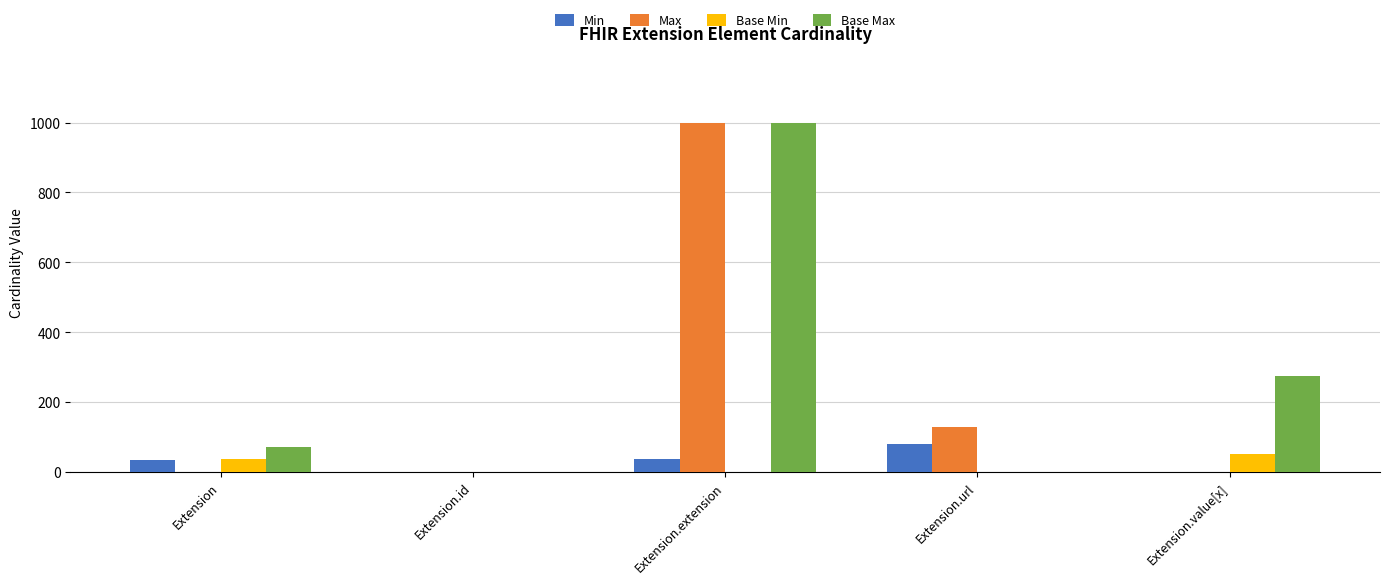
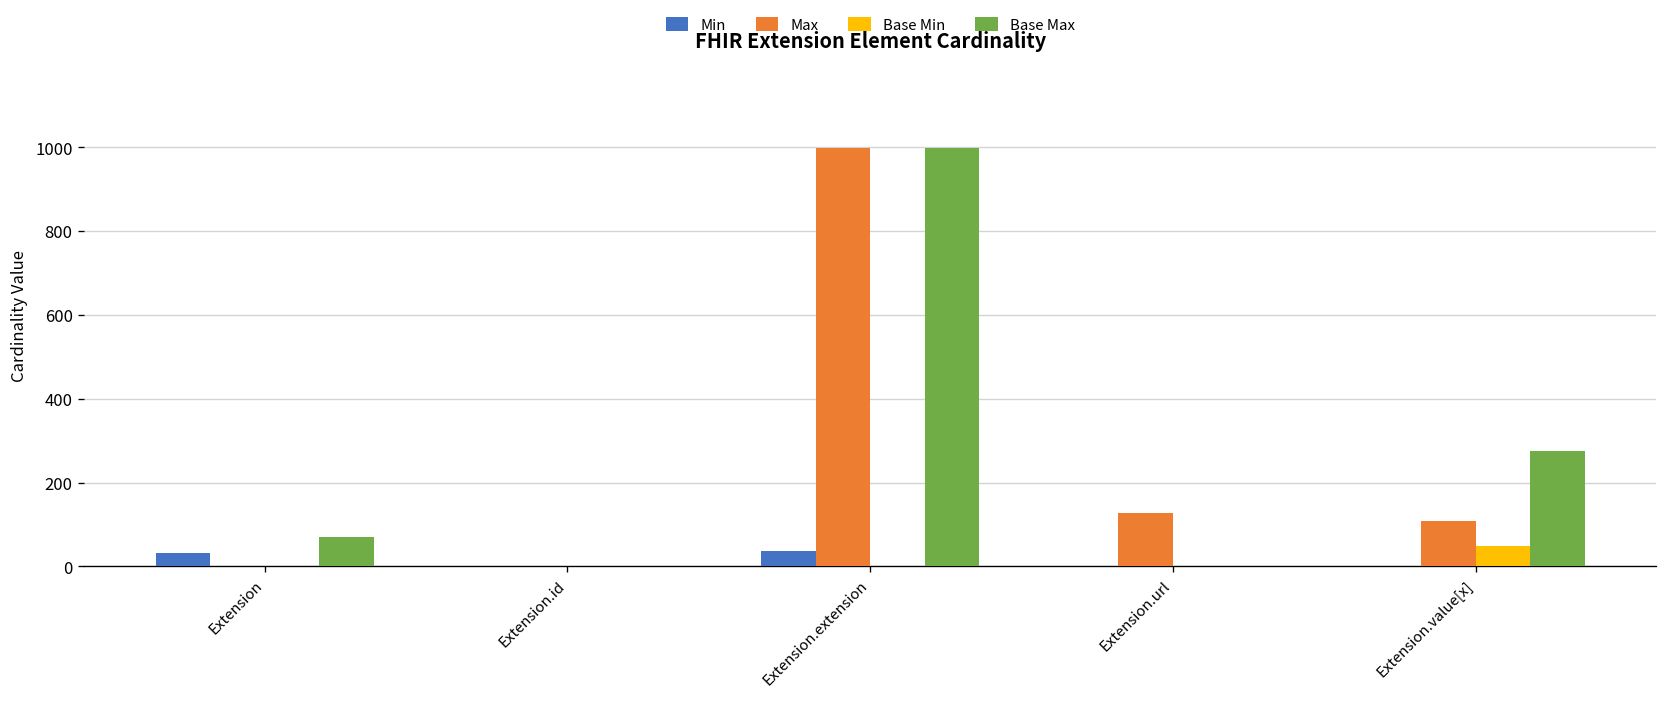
  {
    "Min": {
      "Extension": 30,
      "Extension.id": 0,
      "Extension.extension": 40,
-     "Extension.url": 80,
+     "Extension.url": 0,
      "Extension.value[x]": 0
    },
    "Max": {
      "Extension.extension": 1000,
      "Extension.url": 130,
-     "Extension.value[x]": 0
+     "Extension.value[x]": 110
    },
    "Base Min": {
-     "Extension": 40,
+     "Extension": 0,
      "Extension.id": 0,
      "Extension.extension": 0,
      "Extension.value[x]": 50
    },
    "Base Max": {
      "Extension": 70,
      "Extension.extension": 1000,
      "Extension.value[x]": 280
    }
  }
